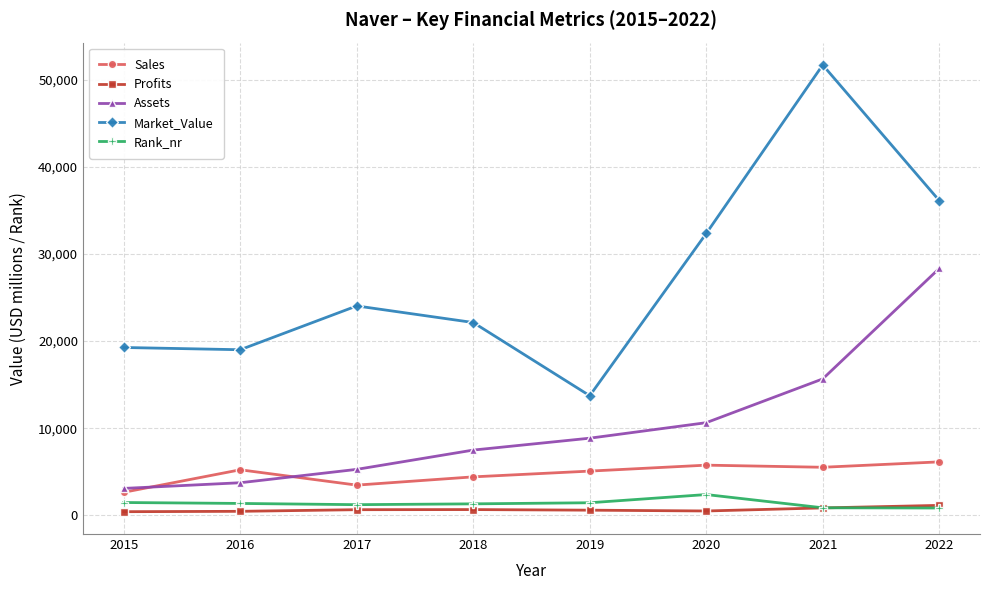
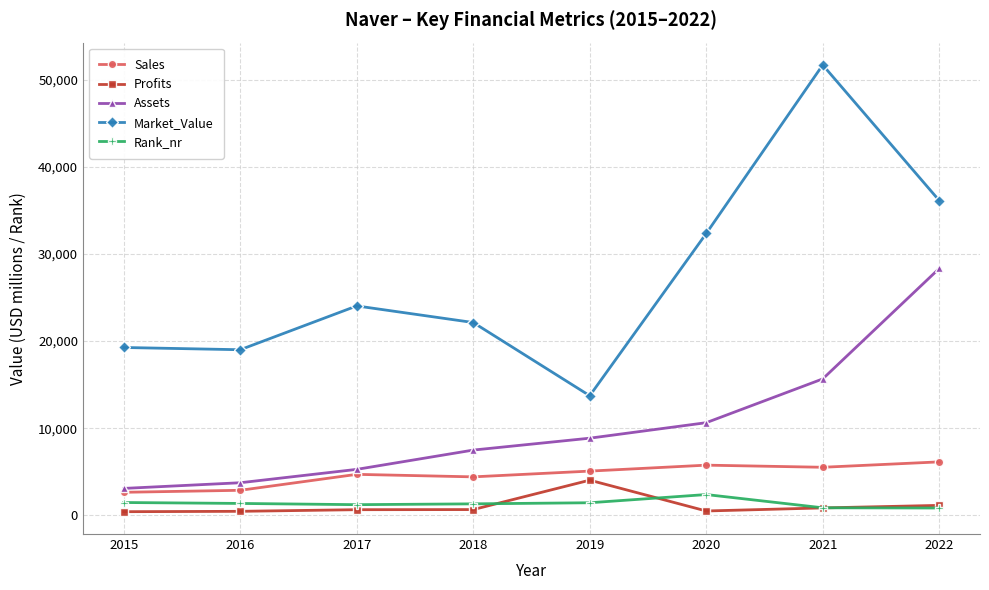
  {
    "Sales": {
      "2015": "3,000",
-     "2016": "5,000",
-     "2017": "3,000",
+     "2016": "3,000",
+     "2017": "5,000",
      "2018": "4,000",
      "2019": "5,000",
      "2020": "6,000",
      "2021": "6,000",
      "2022": "6,000"
    },
    "Profits": {
      "2015": "0",
      "2016": "0",
      "2017": "1,000",
      "2018": "1,000",
-     "2019": "1,000",
+     "2019": "4,000",
      "2020": "0",
      "2022": "1,000"
    },
    "Assets": {
      "2015": "3,000",
      "2016": "4,000",
      "2017": "5,000",
      "2018": "7,000",
      "2019": "9,000",
      "2020": "11,000",
      "2021": "16,000",
      "2022": "28,000"
    },
    "Market_Value": {
      "2015": "19,000",
      "2016": "19,000",
      "2017": "24,000",
      "2018": "22,000",
      "2019": "14,000",
      "2020": "32,000",
      "2021": "52,000",
      "2022": "36,000"
    },
    "Rank_nr": {
      "2015": "1,000",
      "2016": "1,000",
      "2017": "1,000",
      "2018": "1,000",
      "2019": "1,000",
      "2020": "2,000",
      "2022": "1,000"
    }
  }
